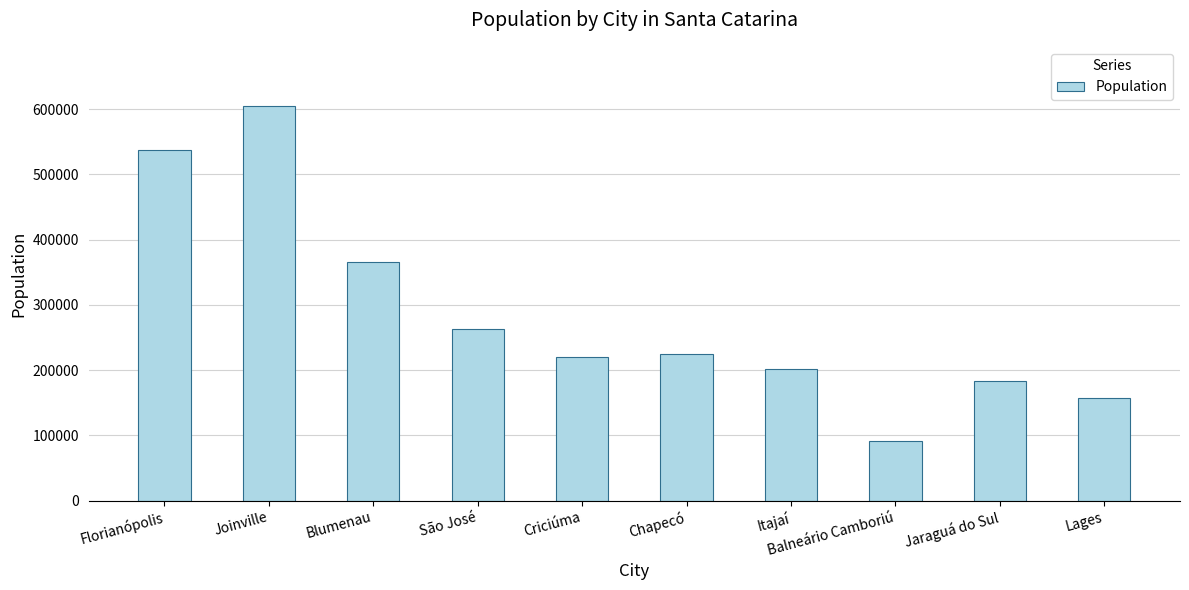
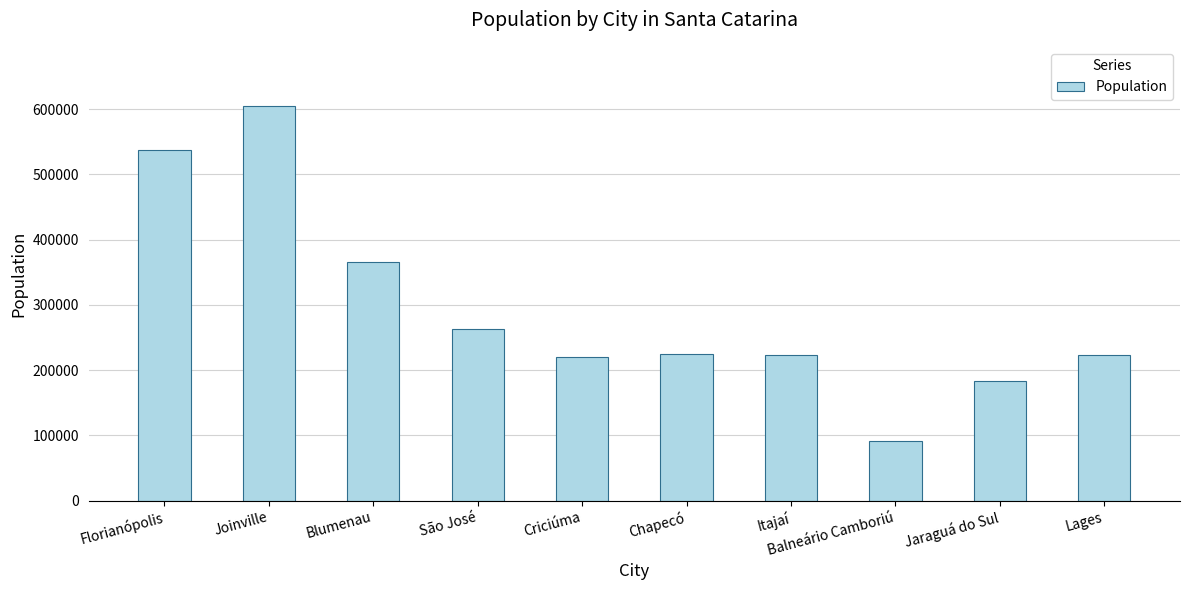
  {
    "Florianópolis": 540000,
    "Joinville": 600000,
    "Blumenau": 370000,
    "São José": 260000,
    "Criciúma": 220000,
    "Chapecó": 220000,
-   "Itajaí": 200000,
+   "Itajaí": 220000,
    "Balneário Camboriú": 90000,
    "Jaraguá do Sul": 180000,
-   "Lages": 160000
+   "Lages": 220000
  }
